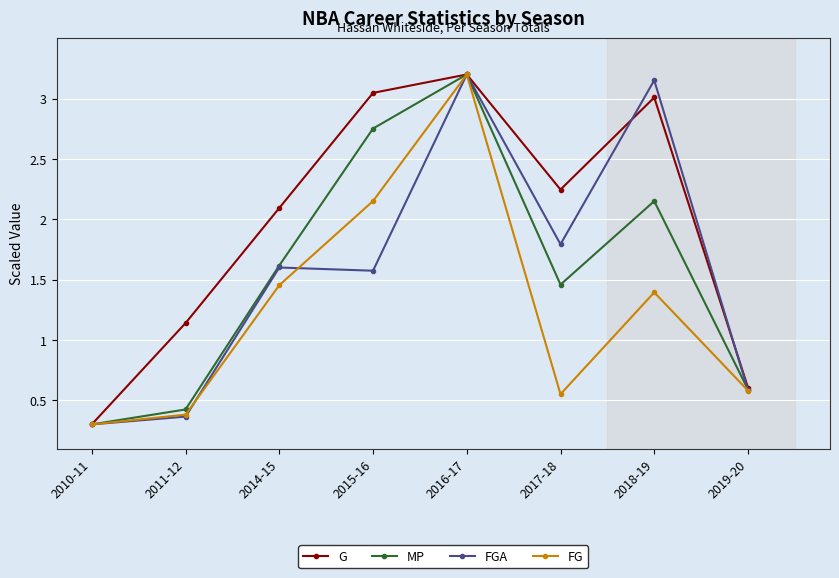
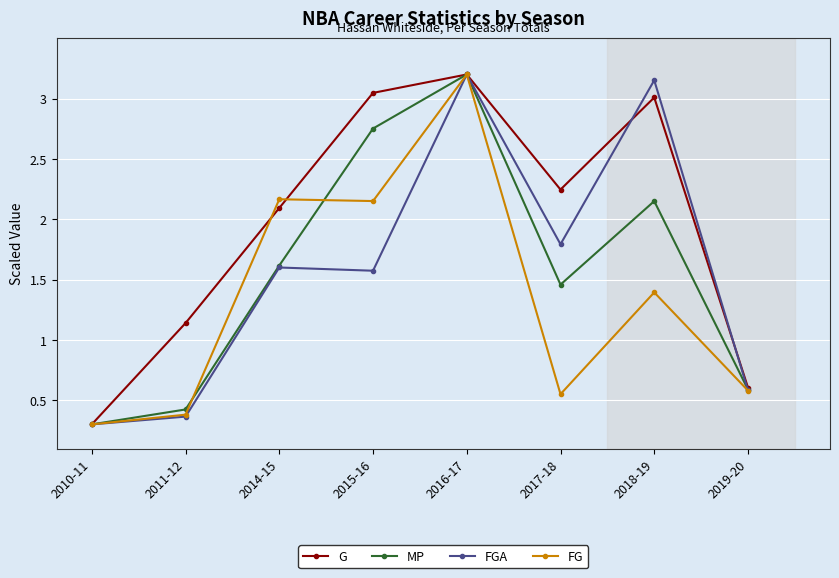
  {
    "G": {
      "2011-12": 1.14,
      "2014-15": 2.09,
      "2015-16": 3.05,
      "2017-18": 2.25,
      "2018-19": 3.01
    },
    "MP": {
      "2011-12": 0.42,
      "2015-16": 2.75,
      "2017-18": 1.46,
      "2018-19": 2.15
    },
    "FGA": {
      "2015-16": 1.57,
      "2017-18": 1.79,
      "2018-19": 3.15
    },
    "FG": {
-     "2014-15": 1.45,
+     "2014-15": 2.17,
      "2015-16": 2.15,
      "2017-18": 0.55,
      "2018-19": 1.39
    }
  }
